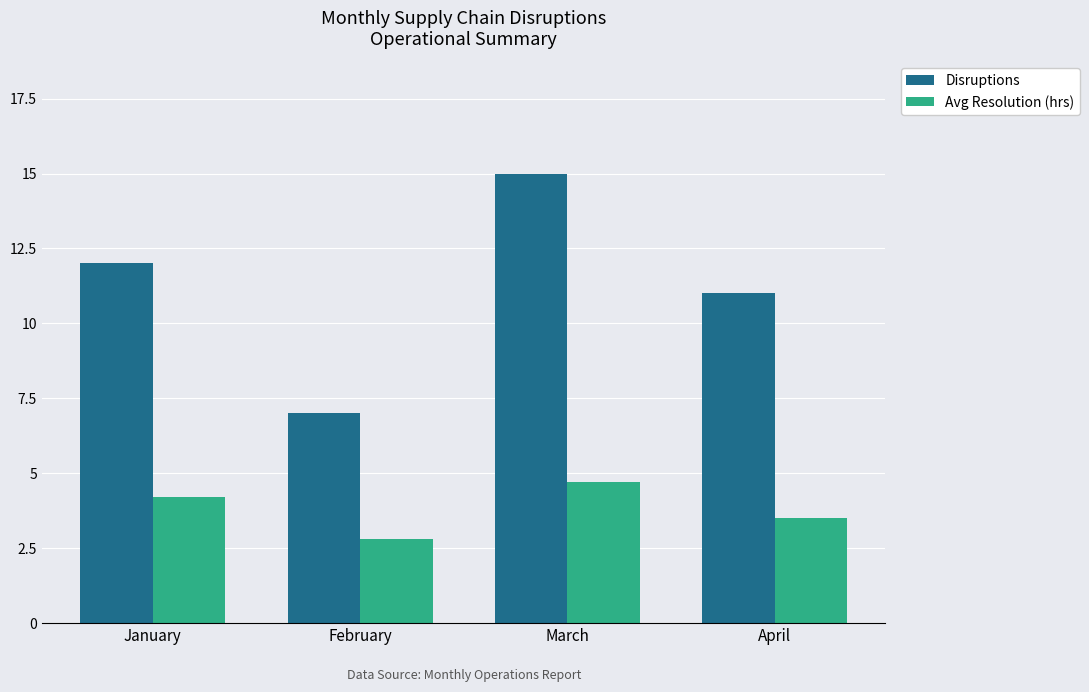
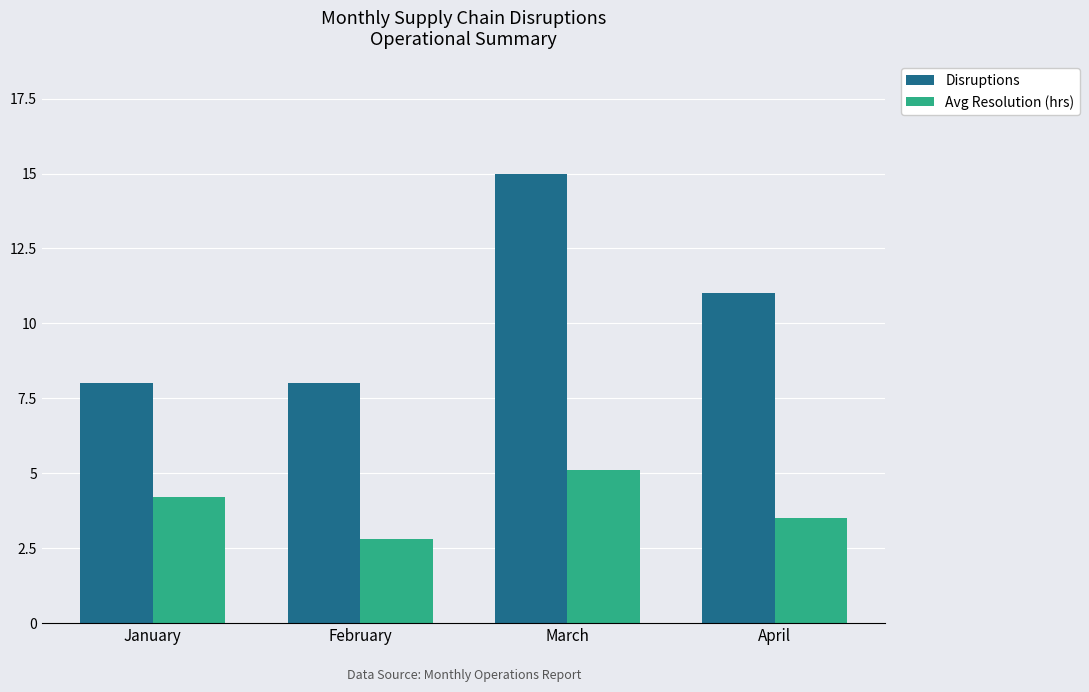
  {
    "Disruptions": {
-     "January": 12,
-     "February": 7,
+     "January": 8,
+     "February": 8,
      "March": 15,
      "April": 11
    },
    "Avg Resolution (hrs)": {
      "January": 4.2,
      "February": 2.8,
-     "March": 4.7,
+     "March": 5.1,
      "April": 3.5
    }
  }
